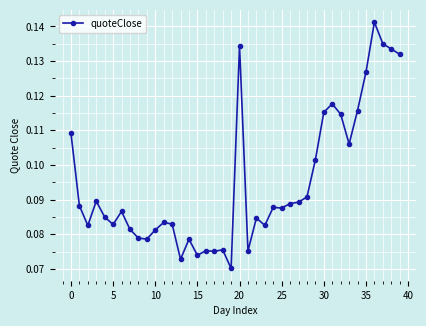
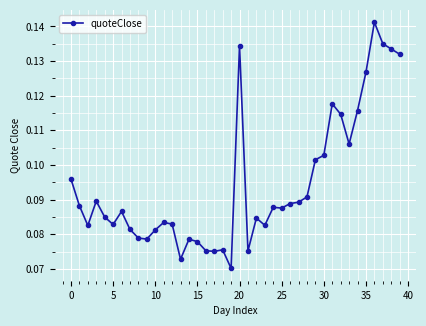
  {
-   "0": 0.109,
+   "0": 0.096,
    "5": 0.083,
    "10": 0.081,
-   "15": 0.074,
+   "15": 0.078,
    "20": 0.134,
    "25": 0.088,
-   "30": 0.115,
+   "30": 0.103,
    "35": 0.127
  }
